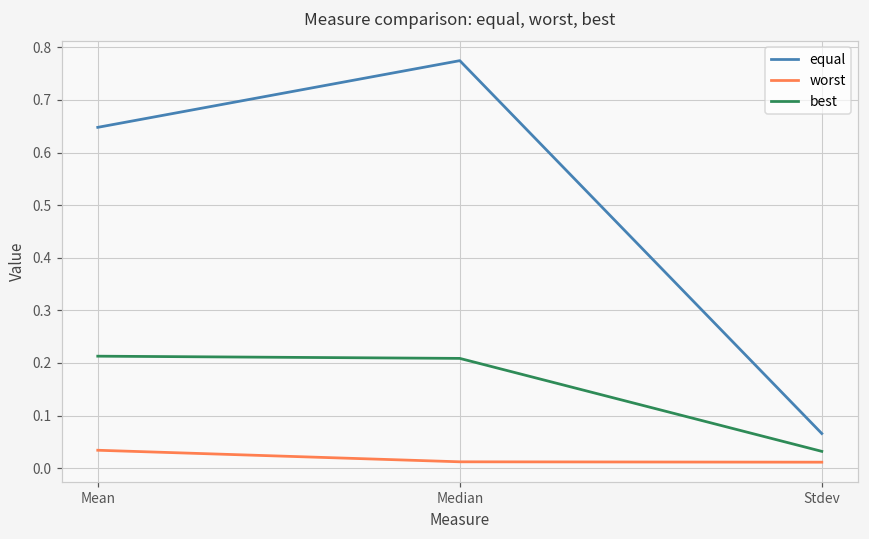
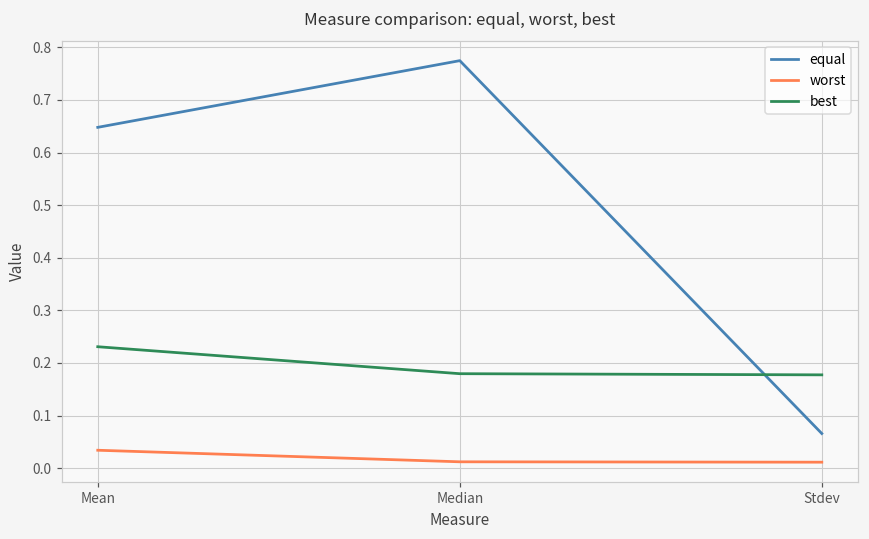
  {
    "equal": {
      "Mean": 0.65,
      "Median": 0.77,
      "Stdev": 0.07
    },
    "worst": {
      "Mean": 0.03,
      "Median": 0.01,
      "Stdev": 0.01
    },
    "best": {
-     "Mean": 0.21,
-     "Median": 0.21,
-     "Stdev": 0.03
+     "Mean": 0.23,
+     "Median": 0.18,
+     "Stdev": 0.18
    }
  }
